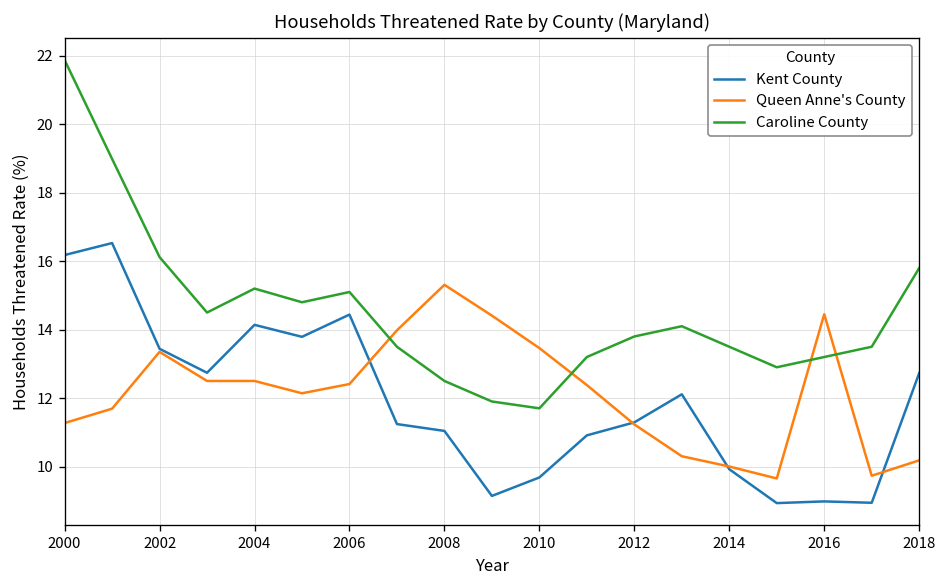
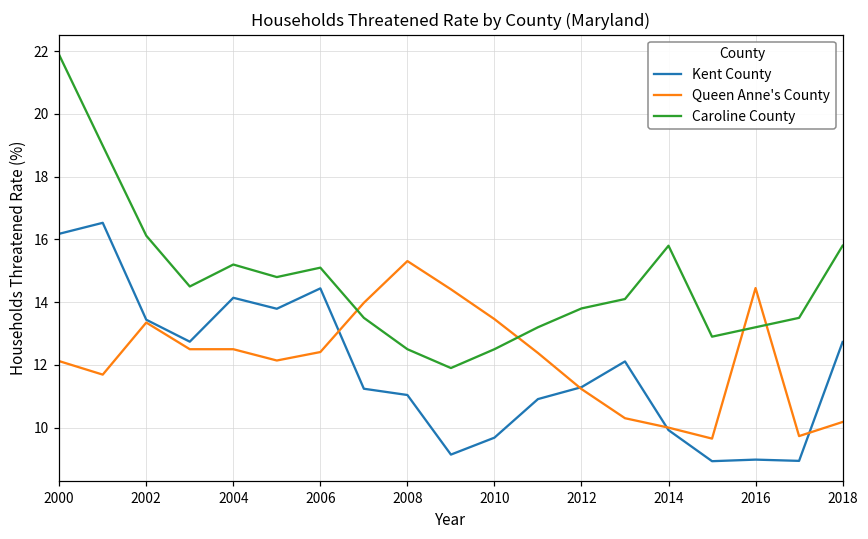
  {
    "Kent County": {
      "2000": 16.2,
      "2004": 14.1,
      "2006": 14.4,
      "2008": 11.0,
      "2010": 9.7,
      "2016": 9.0,
      "2018": 12.7
    },
    "Queen Anne's County": {
-     "2000": 11.3,
+     "2000": 12.1,
      "2004": 12.5,
      "2006": 12.4,
      "2008": 15.3,
      "2010": 13.5,
      "2016": 14.5,
      "2018": 10.2
    },
    "Caroline County": {
      "2000": 21.9,
      "2002": 16.1,
      "2004": 15.2,
      "2006": 15.1,
      "2008": 12.5,
-     "2010": 11.7,
+     "2010": 12.5,
      "2012": 13.8,
-     "2014": 13.5,
+     "2014": 15.8,
      "2016": 13.2,
      "2018": 15.8
    }
  }
